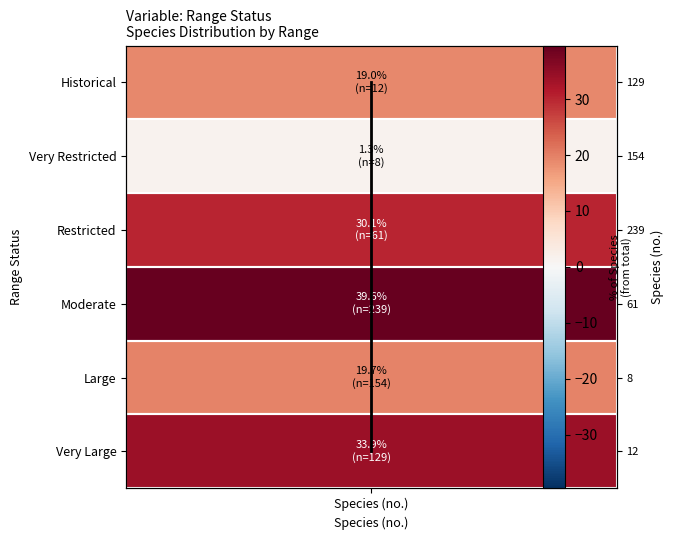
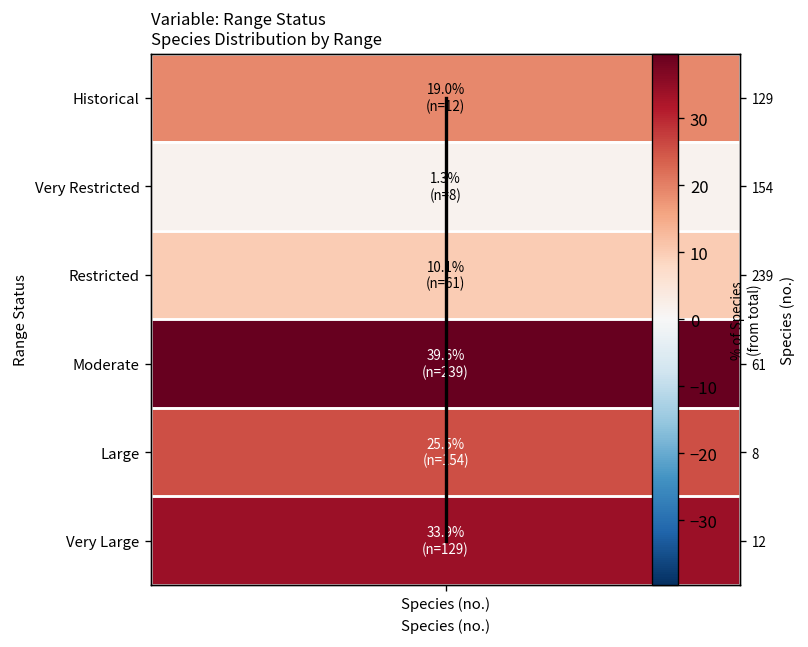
  {
    "Restricted": {
-     "Species (no.)": "30.1%"
+     "Species (no.)": "10.1%"
    },
    "Large": {
-     "Species (no.)": "19.7%"
+     "Species (no.)": "25.5%"
    }
  }
